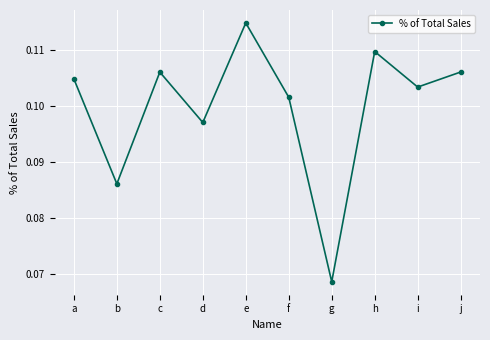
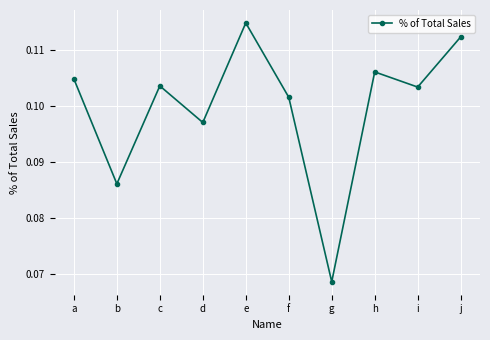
  {
    "a": 0.105,
    "b": 0.086,
-   "c": 0.106,
+   "c": 0.104,
    "d": 0.097,
    "e": 0.115,
    "f": 0.102,
    "g": 0.069,
-   "h": 0.110,
+   "h": 0.106,
    "i": 0.103,
-   "j": 0.106
+   "j": 0.112
  }
